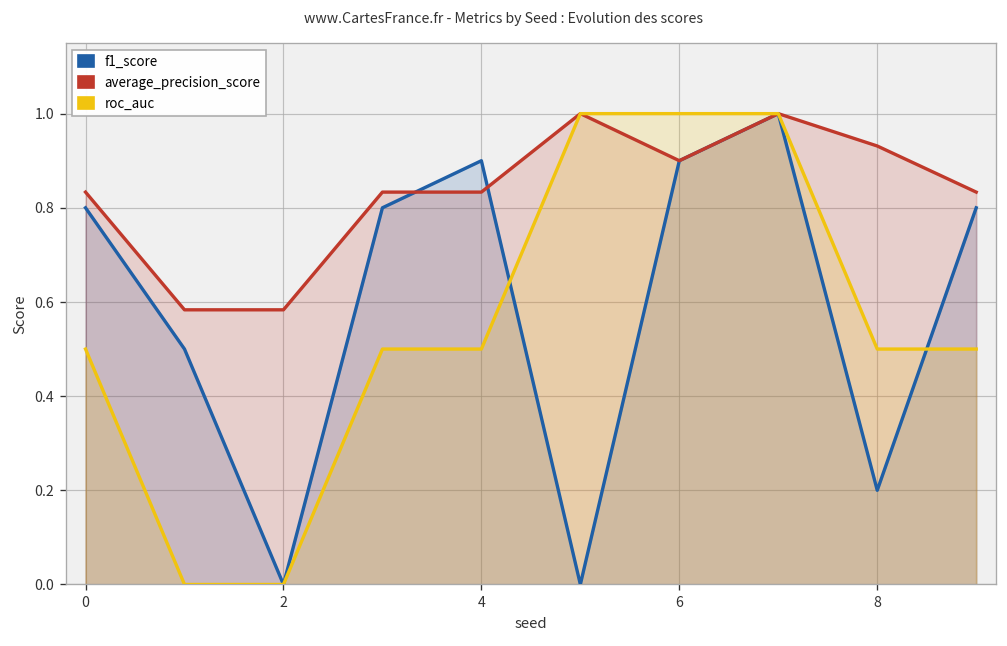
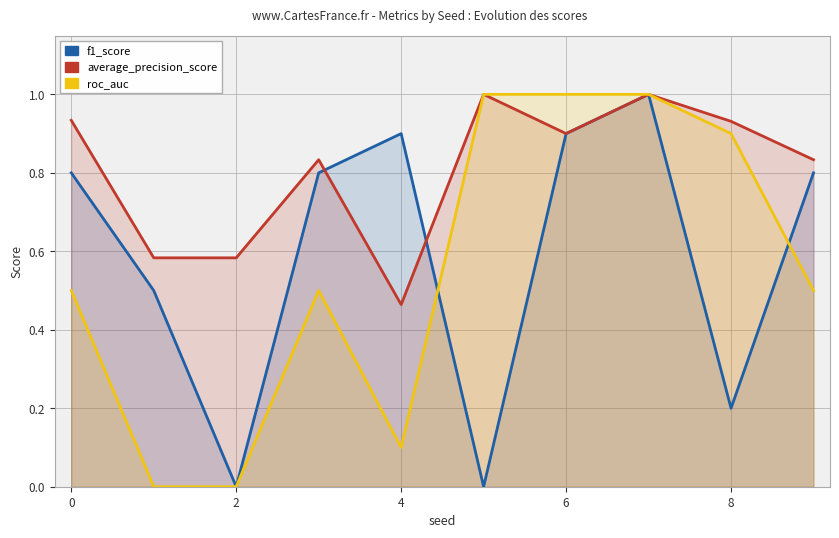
  {
    "f1_score": {
      "0": 0.80,
      "4": 0.90,
      "8": 0.20
    },
    "average_precision_score": {
-     "0": 0.83,
+     "0": 0.93,
      "2": 0.58,
-     "4": 0.83,
+     "4": 0.46,
      "8": 0.93
    },
    "roc_auc": {
      "0": 0.5,
-     "4": 0.5,
+     "4": 0.1,
      "6": 1.0,
-     "8": 0.5
+     "8": 0.9
    }
  }
